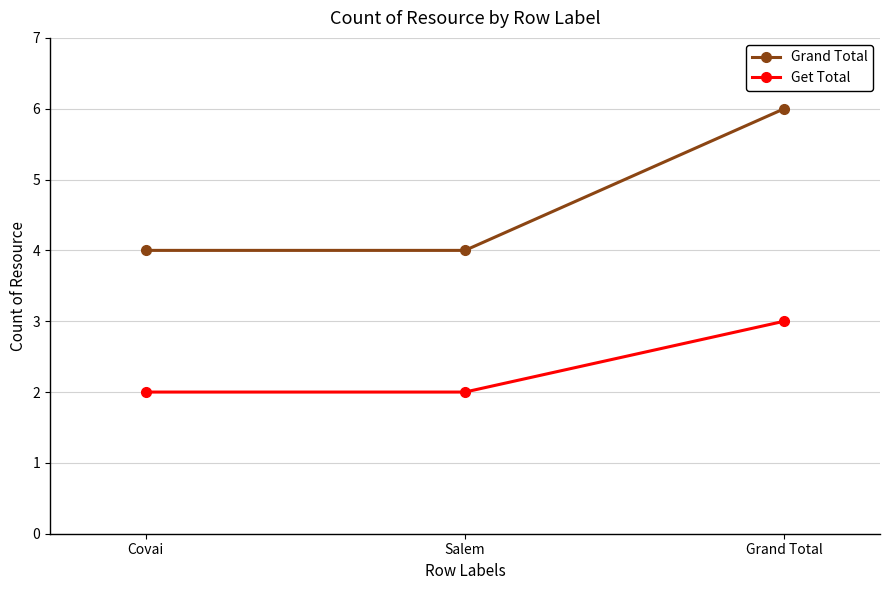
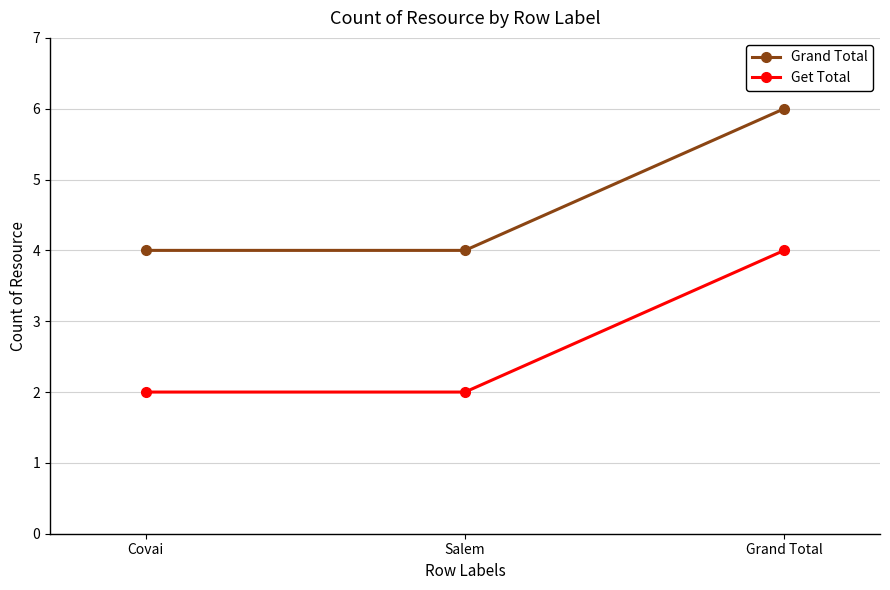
  {
    "Grand Total": {
      "Covai": 4,
      "Salem": 4,
      "Grand Total": 6
    },
    "Get Total": {
      "Covai": 2,
      "Salem": 2,
-     "Grand Total": 3
+     "Grand Total": 4
    }
  }
